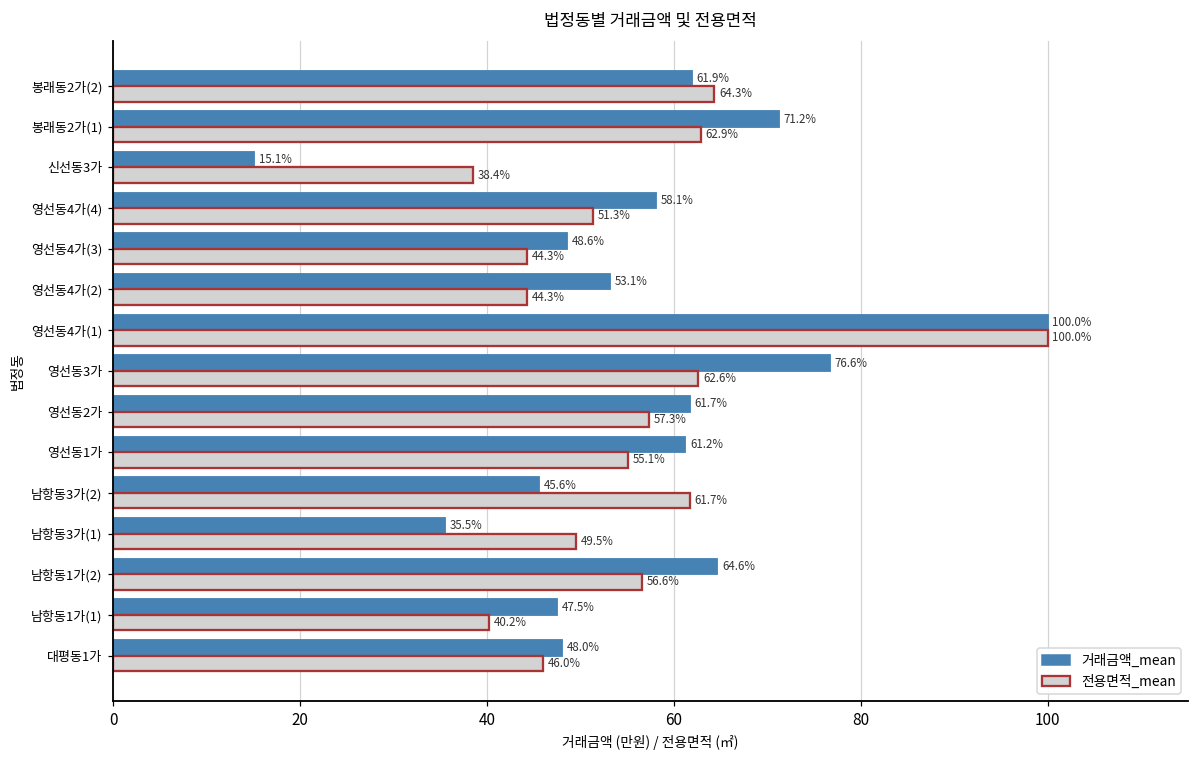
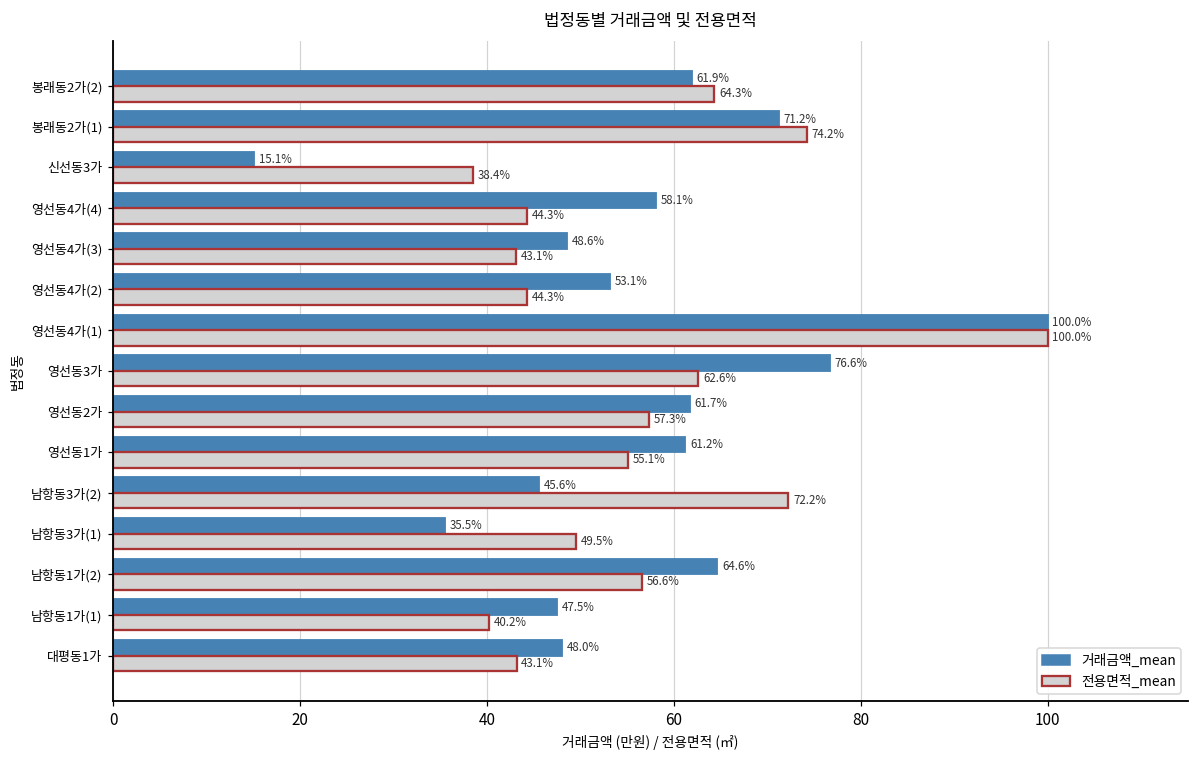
  {
    "거래금액_mean": {
      "봉래동2가(2)": "61.9%",
      "봉래동2가(1)": "71.2%",
      "신선동3가": "15.1%",
      "영선동4가(4)": "58.1%",
      "영선동4가(3)": "48.6%",
      "영선동4가(2)": "53.1%",
      "영선동4가(1)": "100.0%",
      "영선동3가": "76.6%",
      "영선동2가": "61.7%",
      "영선동1가": "61.2%",
      "남항동3가(2)": "45.6%",
      "남항동3가(1)": "35.5%",
      "남항동1가(2)": "64.6%",
      "남항동1가(1)": "47.5%",
      "대평동1가": "48.0%"
    },
    "전용면적_mean": {
      "봉래동2가(2)": "64.3%",
-     "봉래동2가(1)": "62.9%",
+     "봉래동2가(1)": "74.2%",
      "신선동3가": "38.4%",
-     "영선동4가(4)": "51.3%",
-     "영선동4가(3)": "44.3%",
+     "영선동4가(4)": "44.3%",
+     "영선동4가(3)": "43.1%",
      "영선동4가(2)": "44.3%",
      "영선동4가(1)": "100.0%",
      "영선동3가": "62.6%",
      "영선동2가": "57.3%",
      "영선동1가": "55.1%",
-     "남항동3가(2)": "61.7%",
+     "남항동3가(2)": "72.2%",
      "남항동3가(1)": "49.5%",
      "남항동1가(2)": "56.6%",
      "남항동1가(1)": "40.2%",
-     "대평동1가": "46.0%"
+     "대평동1가": "43.1%"
    }
  }
